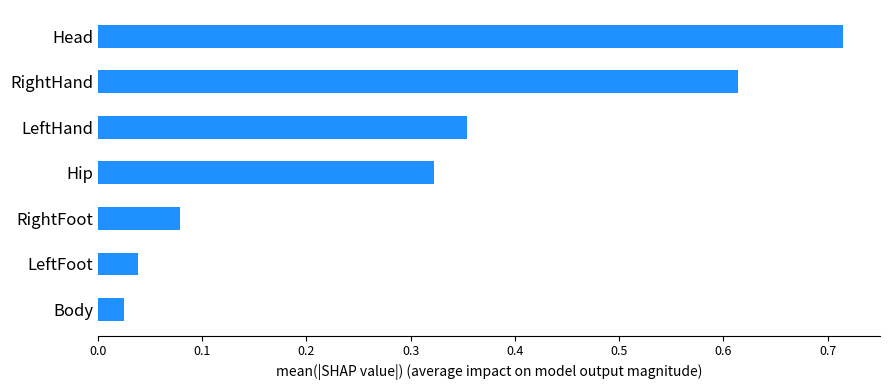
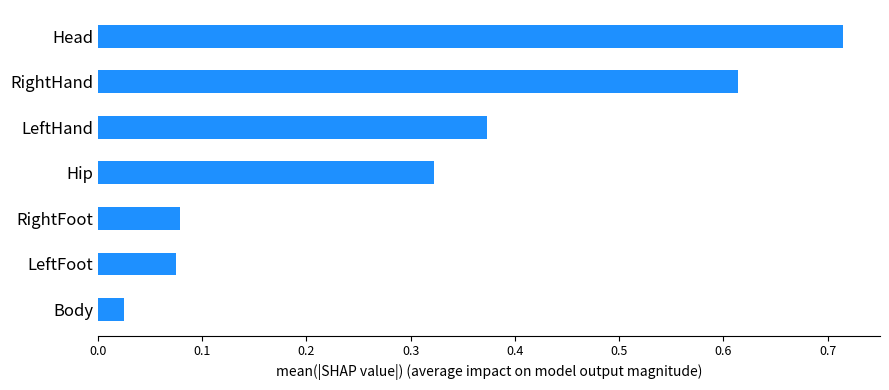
  {
    "Head": 0.715,
    "RightHand": 0.614,
-   "LeftHand": 0.354,
+   "LeftHand": 0.374,
    "Hip": 0.322,
    "RightFoot": 0.078,
-   "LeftFoot": 0.038,
+   "LeftFoot": 0.075,
    "Body": 0.025
  }
